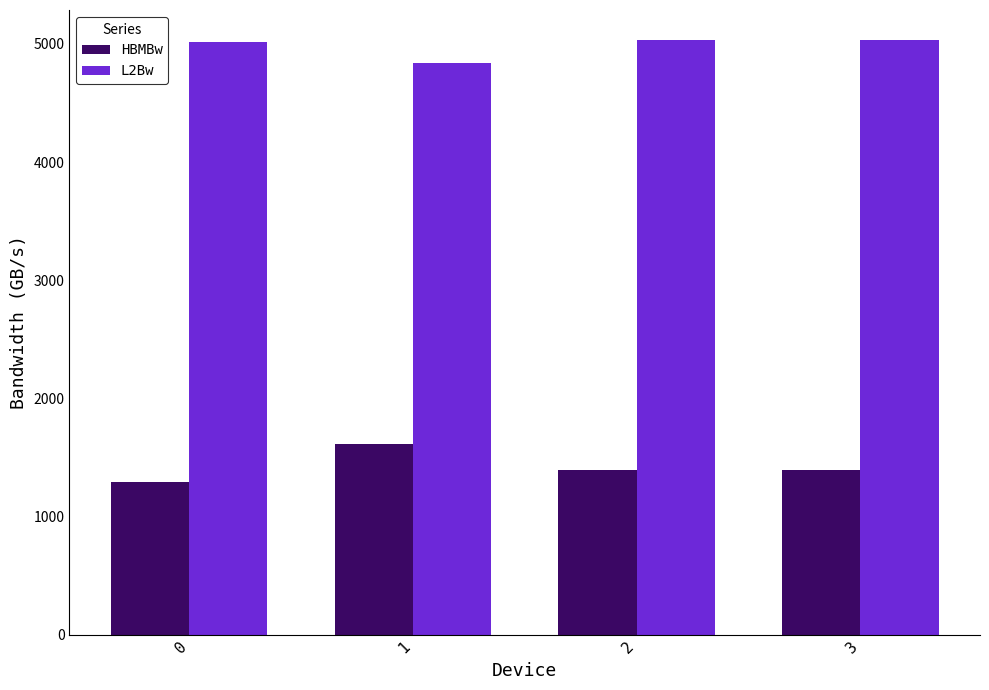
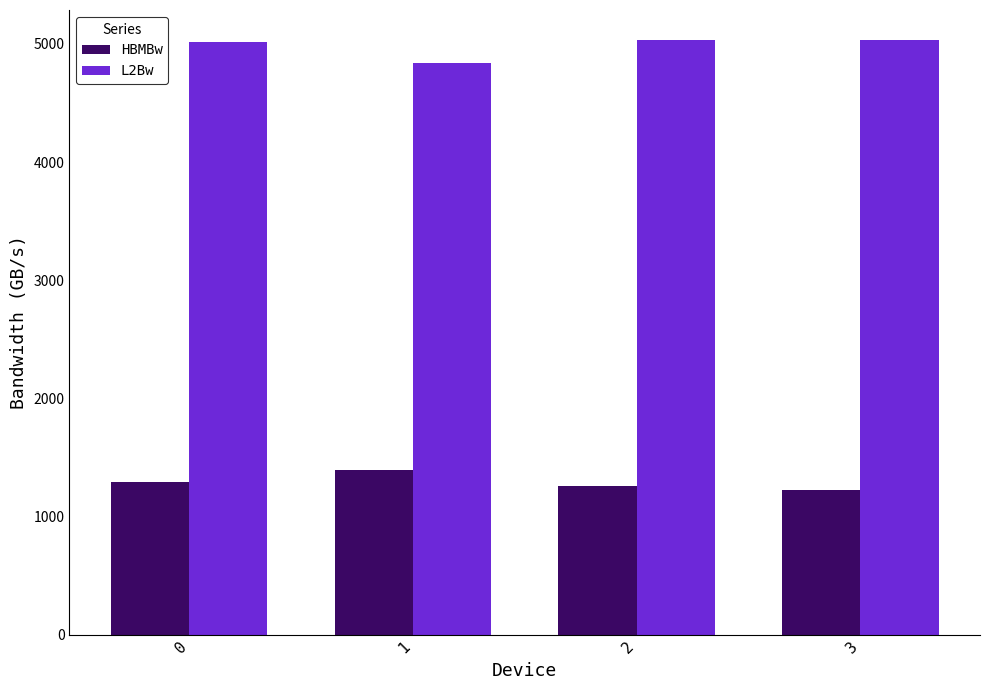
  {
    "HBMBw": {
      "0": 1300,
-     "1": 1610,
-     "2": 1390,
-     "3": 1390
+     "1": 1390,
+     "2": 1260,
+     "3": 1220
    },
    "L2Bw": {
      "0": 5020,
      "1": 4840,
      "2": 5040,
      "3": 5030
    }
  }
